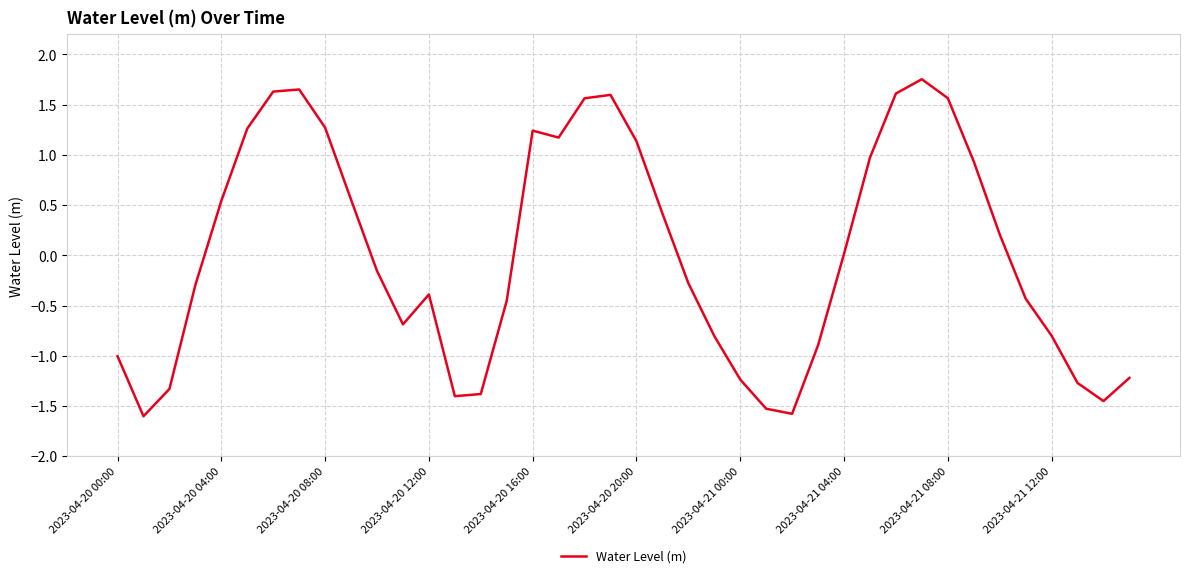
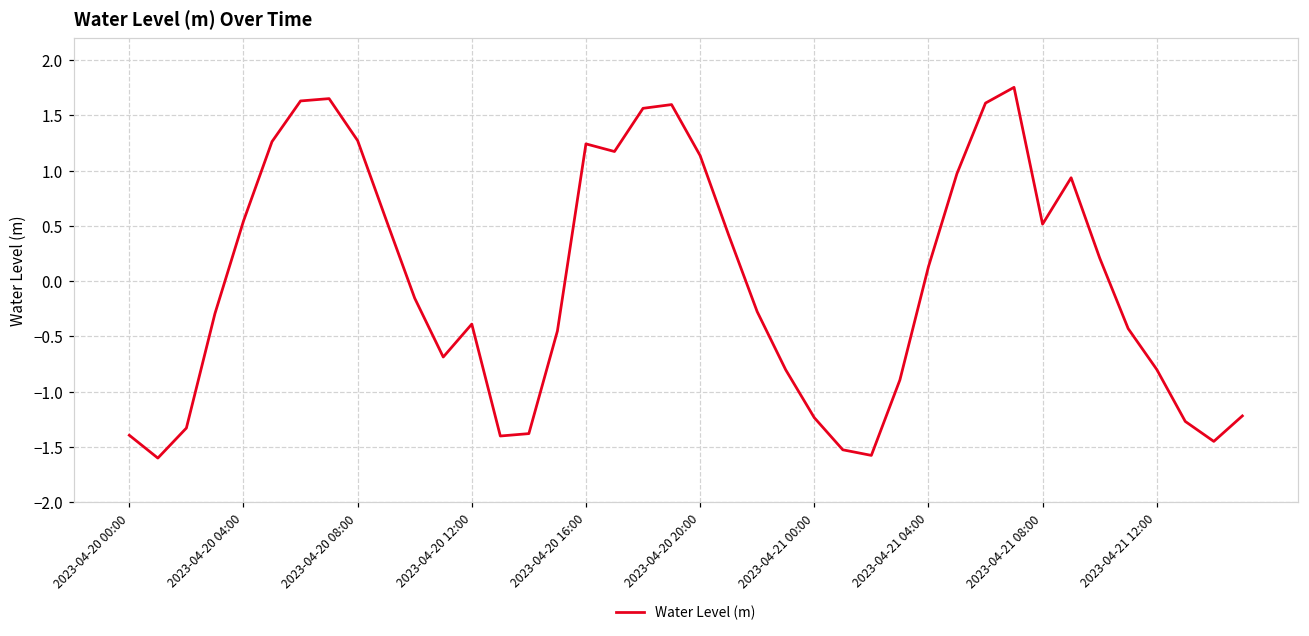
  {
-   "2023-04-20 00:00": -1.01,
+   "2023-04-20 00:00": -1.40,
    "2023-04-20 04:00": 0.54,
    "2023-04-20 08:00": 1.27,
    "2023-04-20 12:00": -0.39,
    "2023-04-20 16:00": 1.24,
    "2023-04-20 20:00": 1.14,
    "2023-04-21 00:00": -1.24,
-   "2023-04-21 04:00": 0.01,
-   "2023-04-21 08:00": 1.57,
+   "2023-04-21 04:00": 0.13,
+   "2023-04-21 08:00": 0.52,
    "2023-04-21 12:00": -0.80
  }
